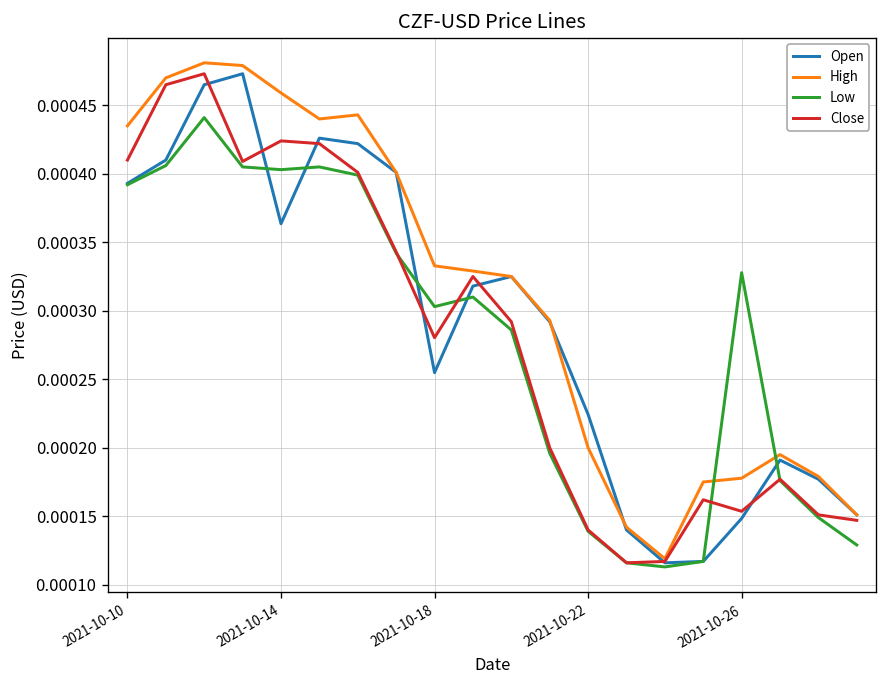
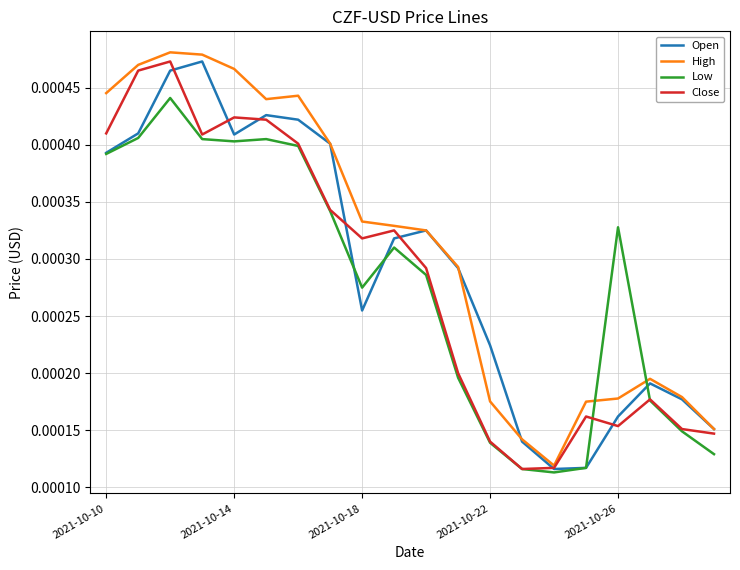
  {
    "Open": {
-     "2021-10-14": 0.000364,
+     "2021-10-14": 0.000409,
      "2021-10-18": 0.000255,
      "2021-10-22": 0.000224,
-     "2021-10-26": 0.000148
+     "2021-10-26": 0.000162
    },
    "High": {
-     "2021-10-10": 0.000435,
-     "2021-10-14": 0.000459,
+     "2021-10-10": 0.000445,
+     "2021-10-14": 0.000466,
      "2021-10-18": 0.000333,
-     "2021-10-22": 0.000200,
+     "2021-10-22": 0.000175,
      "2021-10-26": 0.000178
    },
    "Low": {
      "2021-10-14": 0.000403,
-     "2021-10-18": 0.000303,
+     "2021-10-18": 0.000275,
      "2021-10-26": 0.000328
    },
    "Close": {
      "2021-10-10": 0.000410,
      "2021-10-14": 0.000424,
-     "2021-10-18": 0.000280,
+     "2021-10-18": 0.000318,
      "2021-10-26": 0.000154
    }
  }
